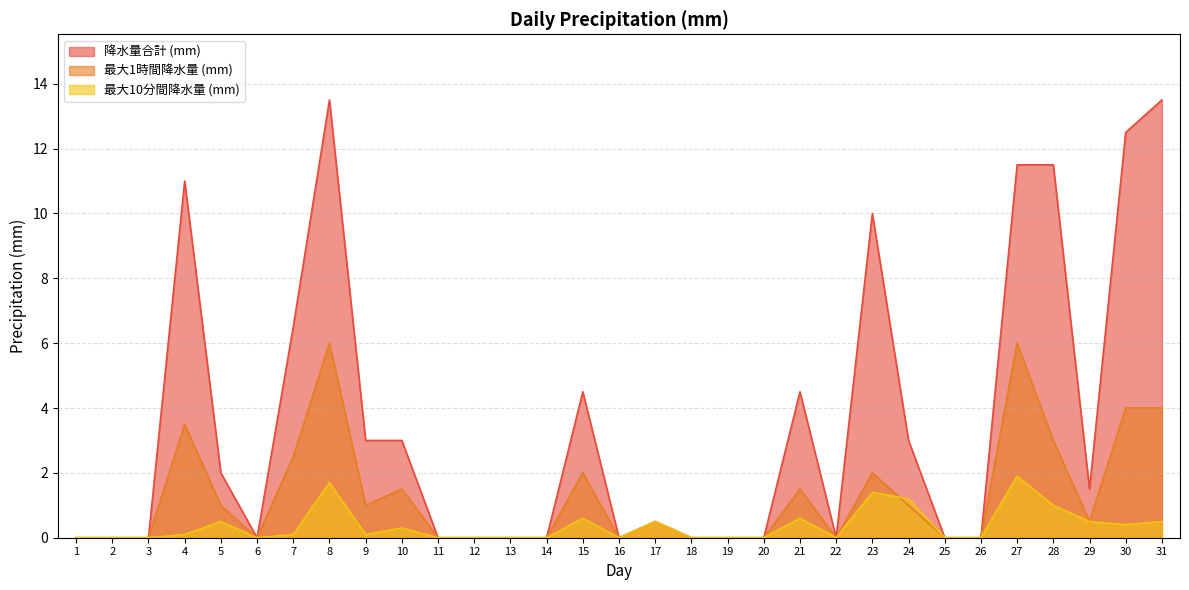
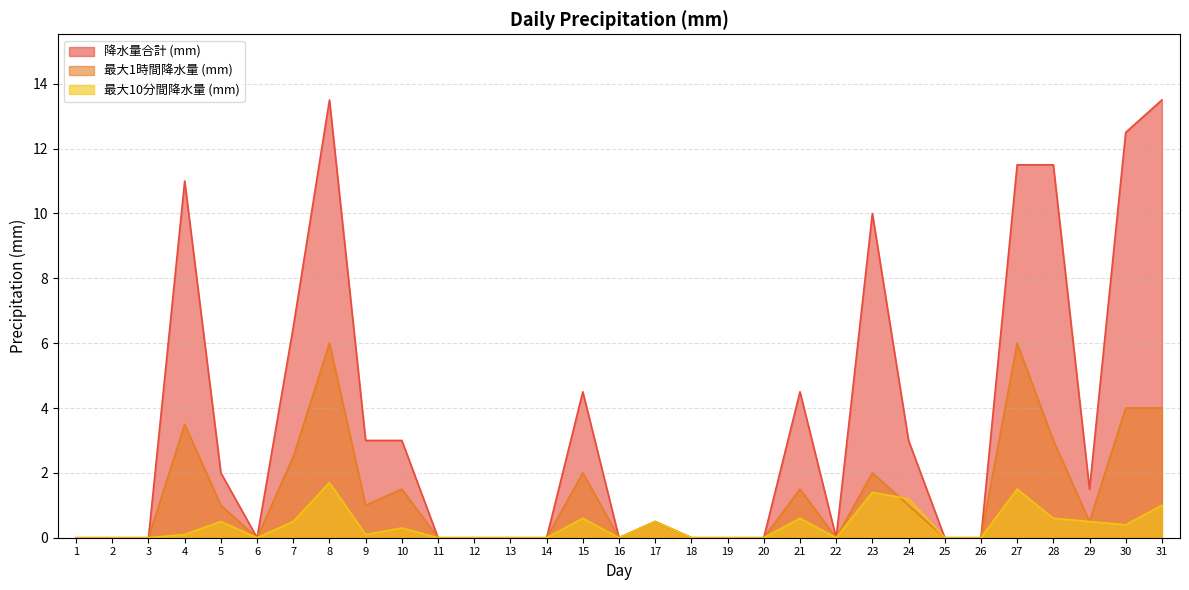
  {
    "最大10分間降水量 (mm)": {
      "4": 0.1,
      "5": 0.5,
-     "7": 0.1,
+     "7": 0.5,
      "8": 1.7,
      "9": 0.1,
      "10": 0.3,
      "15": 0.6,
      "21": 0.6,
      "23": 1.4,
      "24": 1.2,
-     "27": 1.9,
-     "28": 1.0,
+     "27": 1.5,
+     "28": 0.6,
      "30": 0.4,
-     "31": 0.5
+     "31": 1.0
    }
  }
